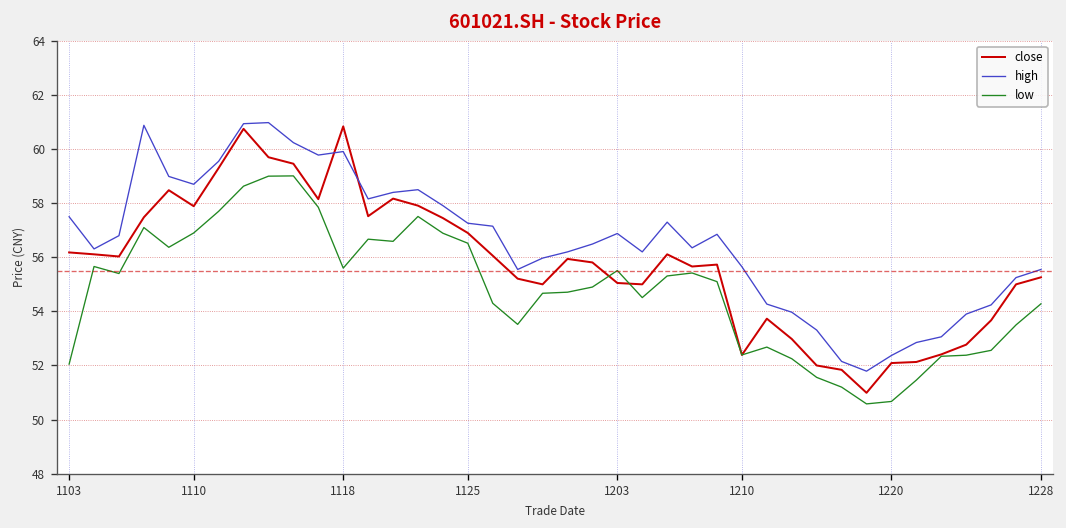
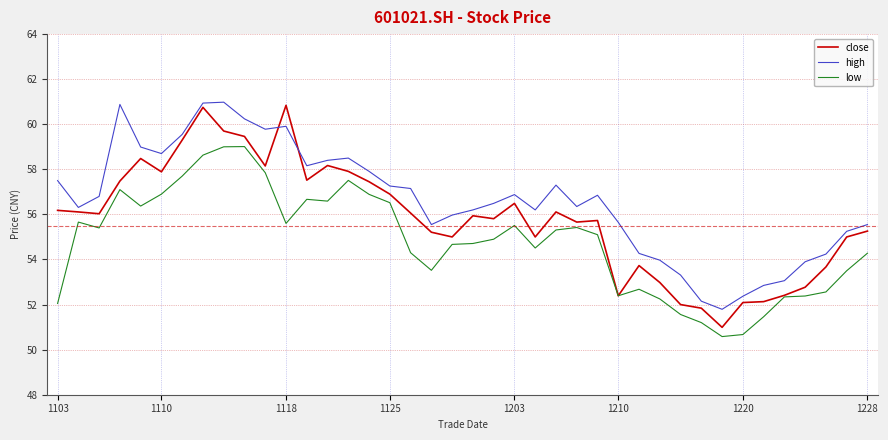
  {
    "close": {
      "1103": 56.2,
      "1110": 57.9,
      "1118": 60.8,
      "1125": 56.9,
-     "1203": 55.1,
+     "1203": 56.5,
      "1220": 52.1,
      "1228": 55.3
    },
    "high": {
      "1103": 57.5,
      "1110": 58.7,
      "1118": 59.9,
      "1125": 57.3,
      "1203": 56.9,
      "1210": 55.7,
      "1220": 52.4,
      "1228": 55.6
    },
    "low": {
      "1103": 52.1,
      "1110": 56.9,
      "1118": 55.6,
      "1125": 56.5,
      "1203": 55.5,
      "1220": 50.7,
      "1228": 54.3
    }
  }
